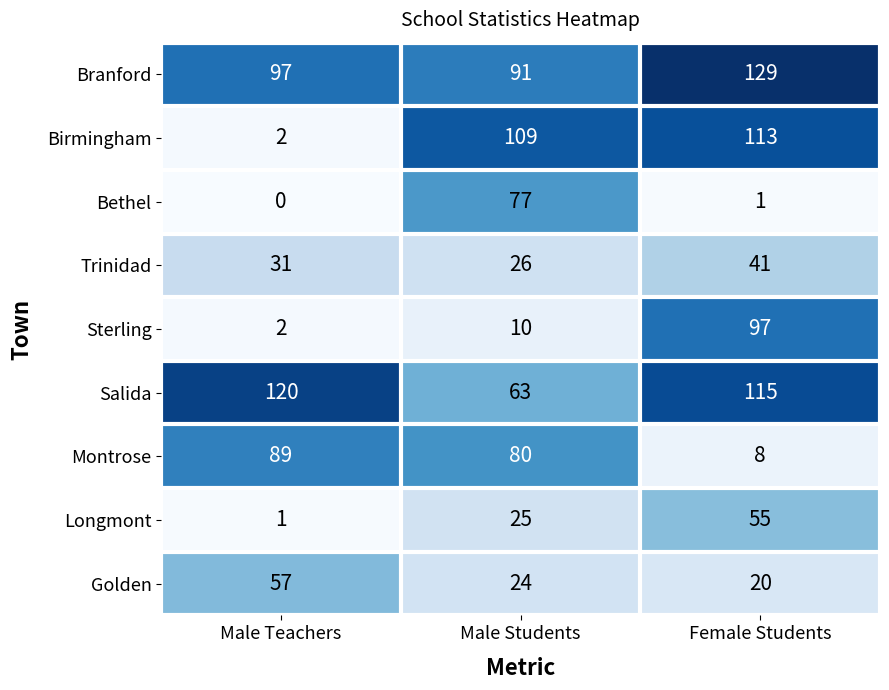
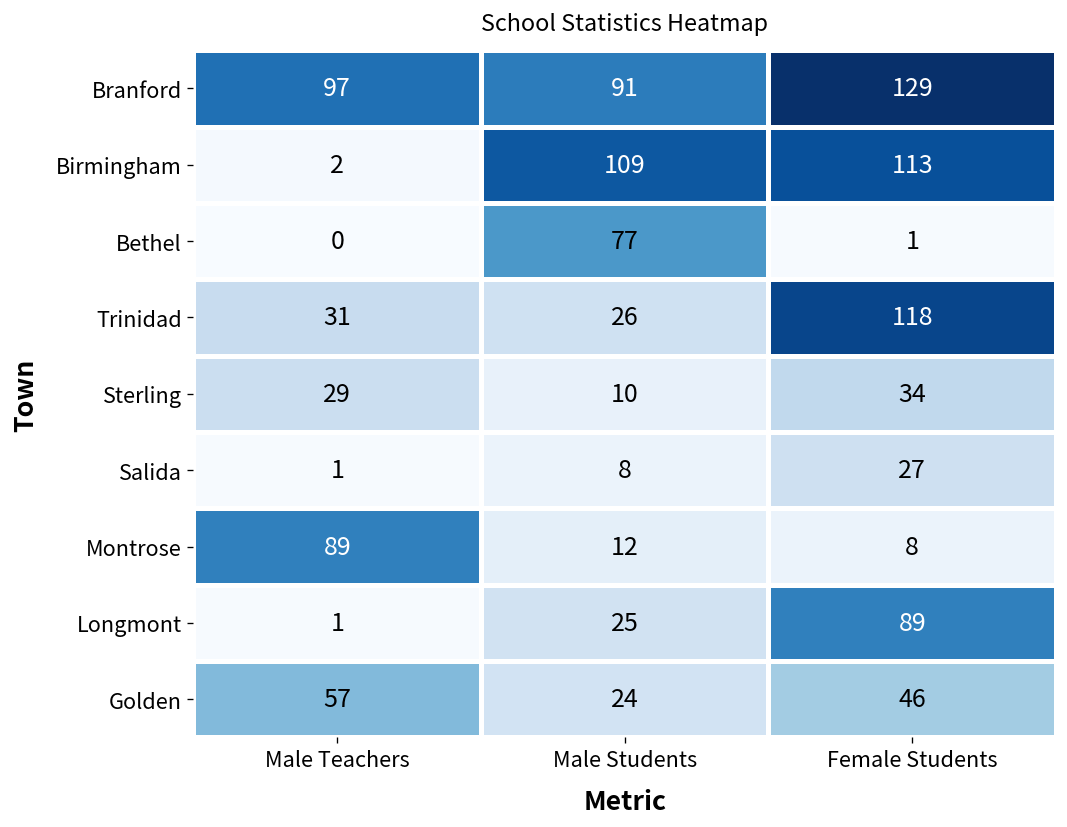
  {
    "Branford": {
      "Male Teachers": 97,
      "Male Students": 91,
      "Female Students": 129
    },
    "Birmingham": {
      "Male Teachers": 2,
      "Male Students": 109,
      "Female Students": 113
    },
    "Bethel": {
      "Male Teachers": 0,
      "Male Students": 77,
      "Female Students": 1
    },
    "Trinidad": {
      "Male Teachers": 31,
      "Male Students": 26,
-     "Female Students": 41
+     "Female Students": 118
    },
    "Sterling": {
-     "Male Teachers": 2,
+     "Male Teachers": 29,
      "Male Students": 10,
-     "Female Students": 97
+     "Female Students": 34
    },
    "Salida": {
-     "Male Teachers": 120,
-     "Male Students": 63,
-     "Female Students": 115
+     "Male Teachers": 1,
+     "Male Students": 8,
+     "Female Students": 27
    },
    "Montrose": {
      "Male Teachers": 89,
-     "Male Students": 80,
+     "Male Students": 12,
      "Female Students": 8
    },
    "Longmont": {
      "Male Teachers": 1,
      "Male Students": 25,
-     "Female Students": 55
+     "Female Students": 89
    },
    "Golden": {
      "Male Teachers": 57,
      "Male Students": 24,
-     "Female Students": 20
+     "Female Students": 46
    }
  }
